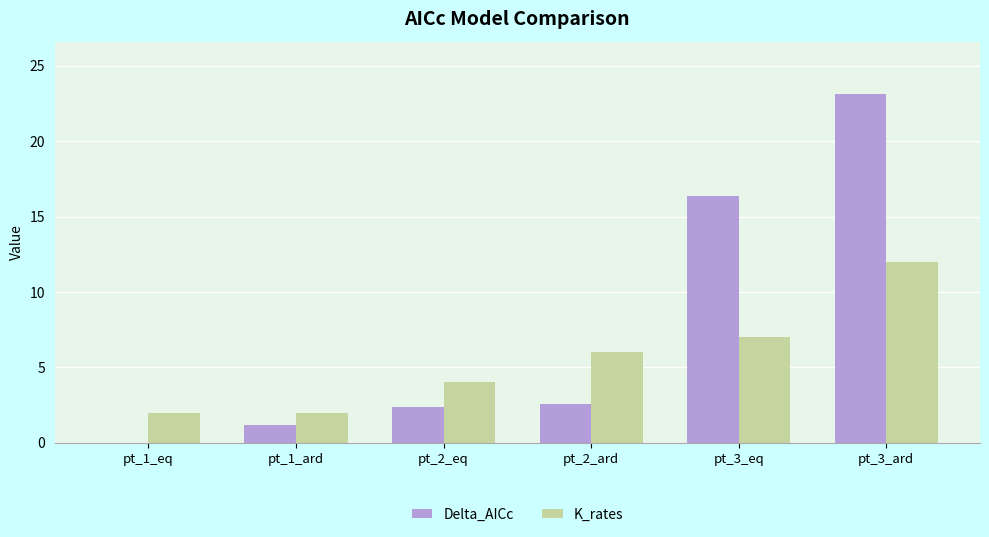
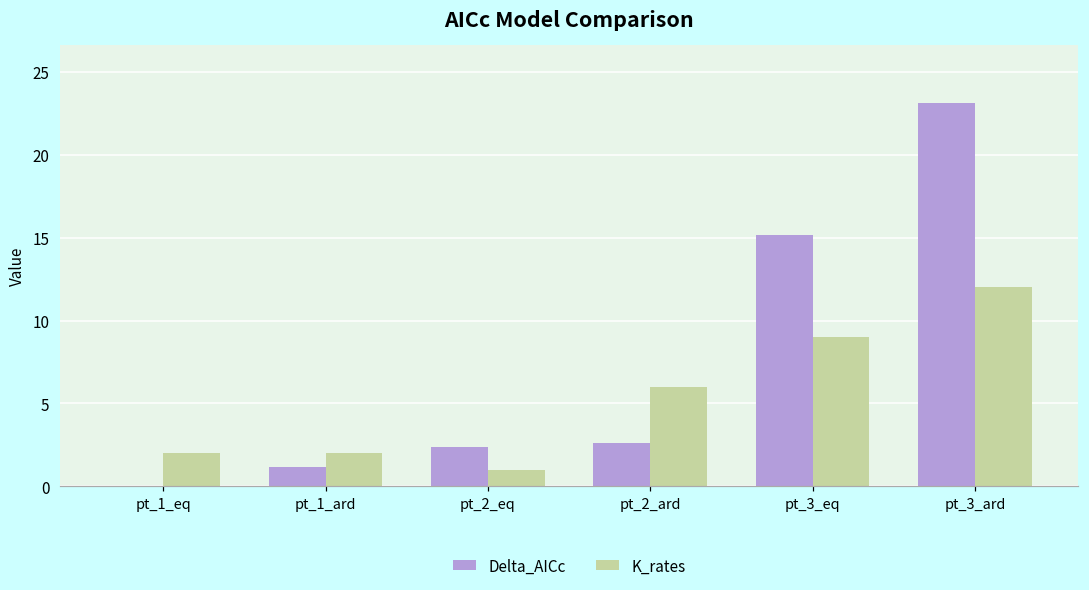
  {
    "Delta_AICc": {
      "pt_1_eq": 0.0,
      "pt_1_ard": 1.2,
      "pt_2_eq": 2.4,
      "pt_2_ard": 2.6,
-     "pt_3_eq": 16.4,
+     "pt_3_eq": 15.1,
      "pt_3_ard": 23.1
    },
    "K_rates": {
      "pt_1_eq": 2,
      "pt_1_ard": 2,
-     "pt_2_eq": 4,
+     "pt_2_eq": 1,
      "pt_2_ard": 6,
-     "pt_3_eq": 7,
+     "pt_3_eq": 9,
      "pt_3_ard": 12
    }
  }
